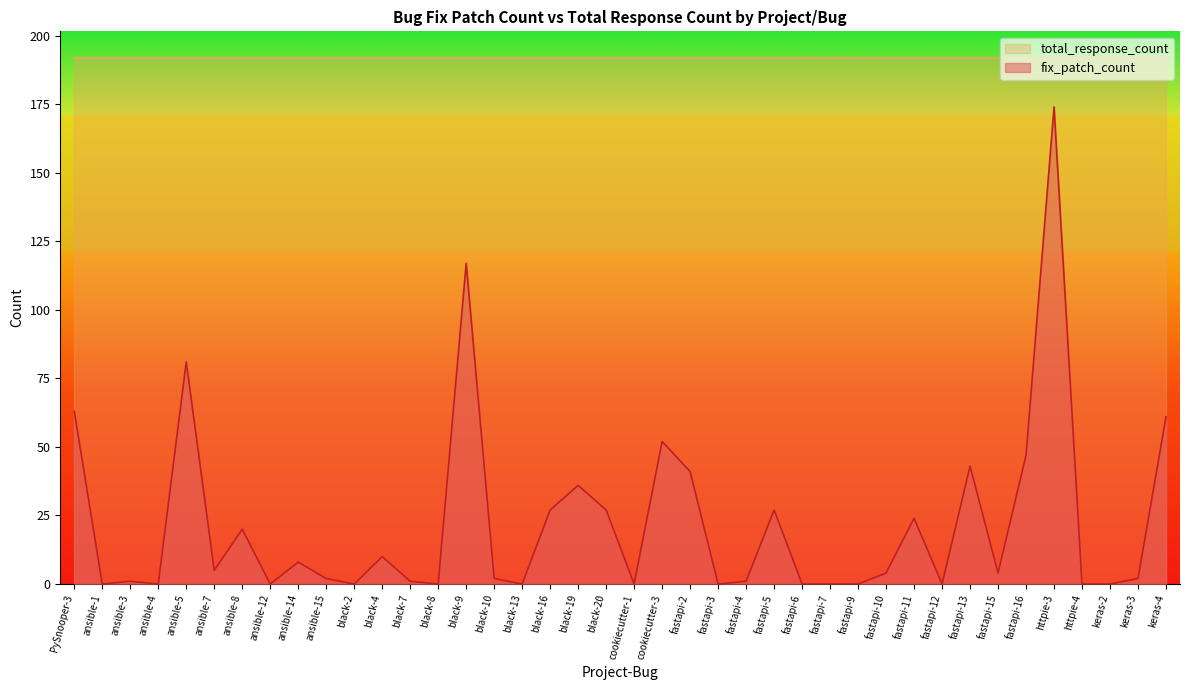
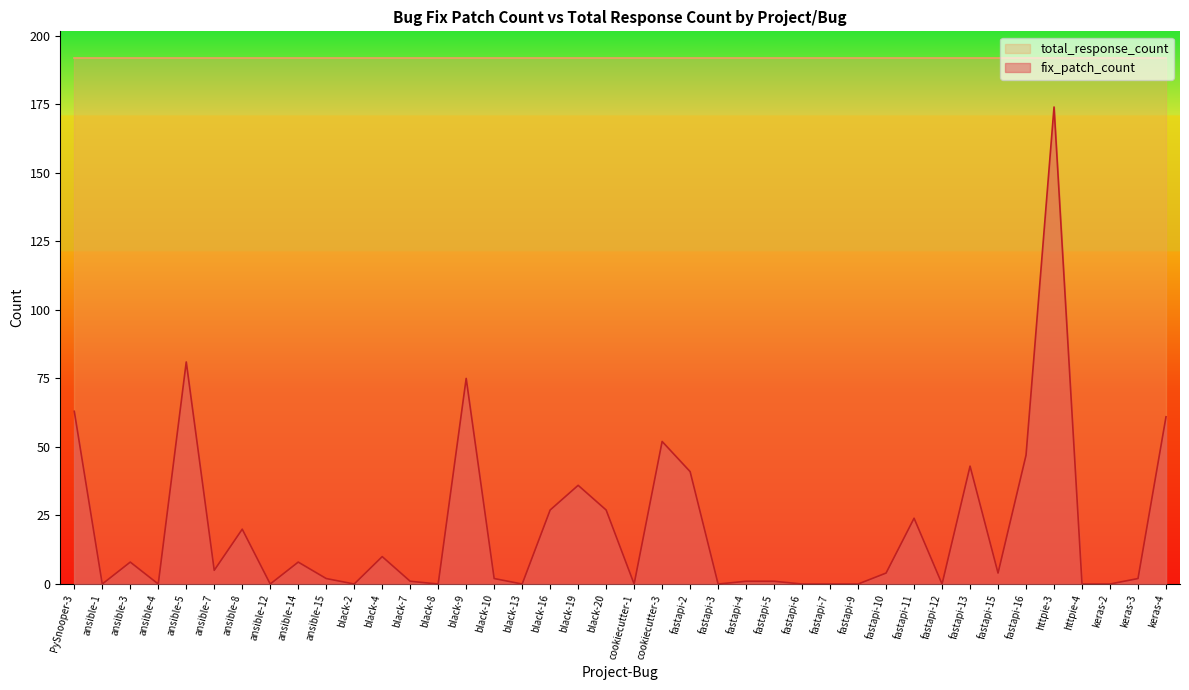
  {
    "total_response_count": {
      "PySnooper-3": 192,
      "ansible-1": 192,
      "ansible-3": 192,
      "ansible-4": 192,
      "ansible-5": 192,
      "ansible-7": 192,
      "ansible-8": 192,
      "ansible-12": 192,
      "ansible-14": 192,
      "ansible-15": 192,
      "black-2": 192,
      "black-4": 192,
      "black-7": 192,
      "black-8": 192,
      "black-9": 192,
      "black-10": 192,
      "black-13": 192,
      "black-16": 192,
      "black-19": 192,
      "black-20": 192,
      "cookiecutter-1": 192,
      "cookiecutter-3": 192,
      "fastapi-2": 192,
      "fastapi-3": 192,
      "fastapi-4": 192,
      "fastapi-5": 192,
      "fastapi-6": 192,
      "fastapi-7": 192,
      "fastapi-9": 192,
      "fastapi-10": 192,
      "fastapi-11": 192,
      "fastapi-12": 192,
      "fastapi-13": 192,
      "fastapi-15": 192
    },
    "fix_patch_count": {
      "PySnooper-3": 63,
      "ansible-1": 0,
-     "ansible-3": 1,
+     "ansible-3": 8,
      "ansible-4": 0,
      "ansible-5": 81,
      "ansible-7": 5,
      "ansible-8": 20,
      "ansible-12": 0,
      "ansible-14": 8,
      "ansible-15": 2,
      "black-2": 0,
      "black-4": 10,
      "black-7": 1,
      "black-8": 0,
-     "black-9": 117,
+     "black-9": 75,
      "black-10": 2,
      "black-13": 0,
      "black-16": 27,
      "black-19": 36,
      "black-20": 27,
      "cookiecutter-1": 0,
      "cookiecutter-3": 52,
      "fastapi-2": 41,
      "fastapi-3": 0,
      "fastapi-4": 1,
-     "fastapi-5": 27,
+     "fastapi-5": 1,
      "fastapi-6": 0,
      "fastapi-7": 0,
      "fastapi-9": 0,
      "fastapi-10": 4,
      "fastapi-11": 24,
      "fastapi-12": 0,
      "fastapi-13": 43,
      "fastapi-15": 4,
      "fastapi-16": 47,
      "httpie-3": 174,
      "httpie-4": 0,
      "keras-2": 0,
      "keras-3": 2,
      "keras-4": 61
    }
  }
